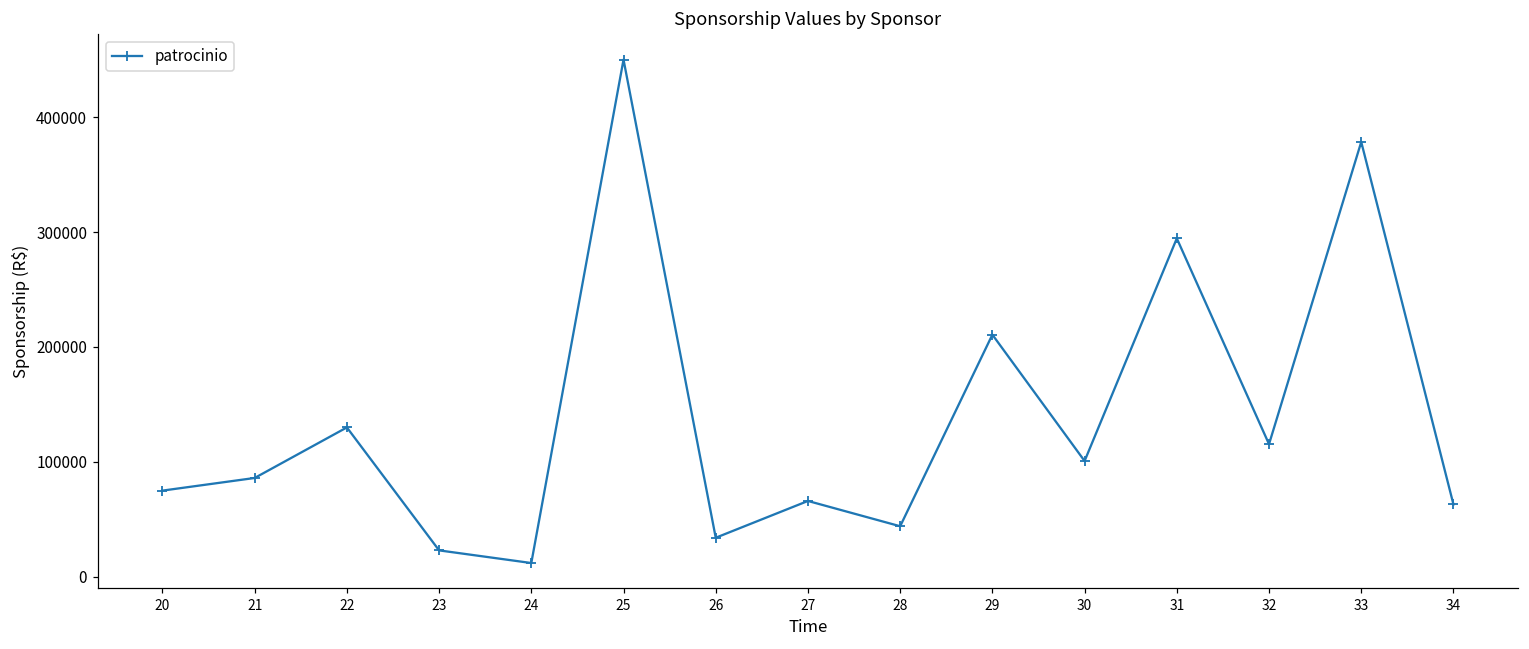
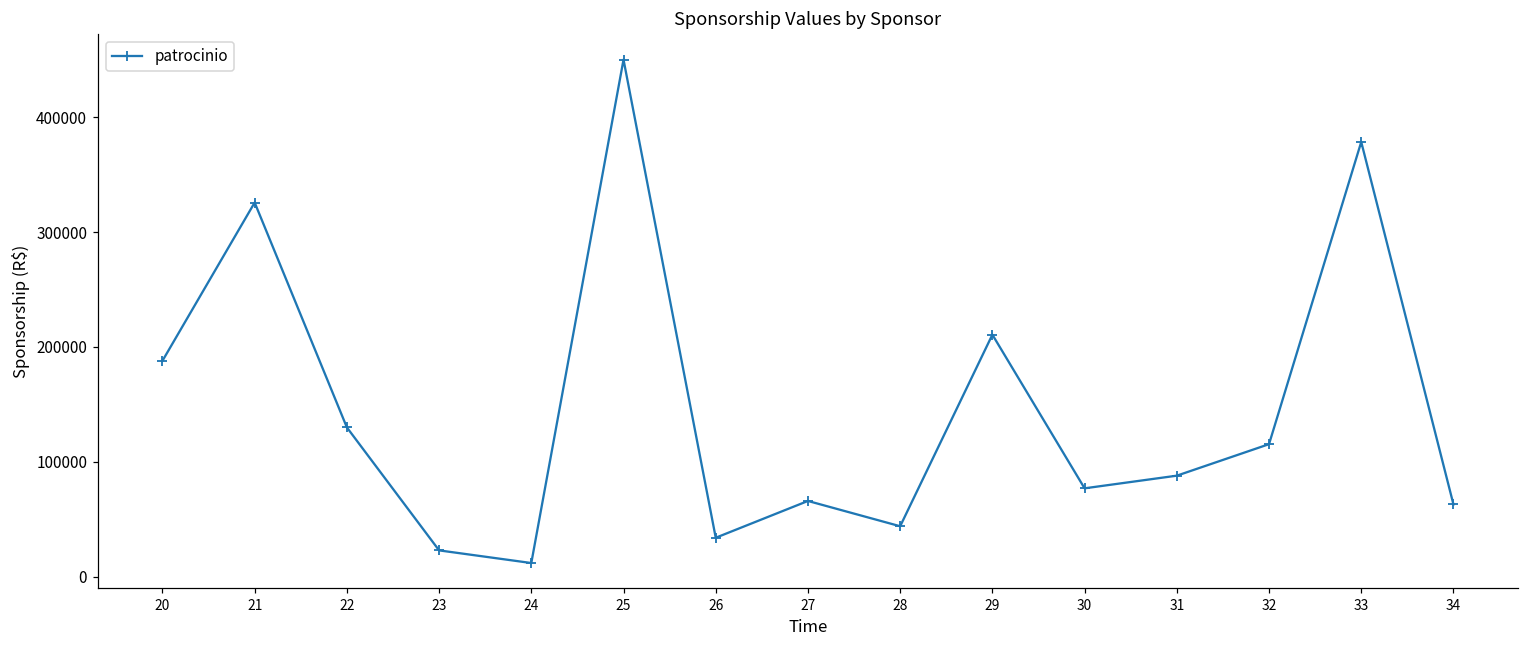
  {
-   "20": 75000,
-   "21": 86000,
+   "20": 188000,
+   "21": 326000,
    "22": 130000,
    "23": 23000,
    "24": 12000,
    "25": 450000,
    "26": 34000,
    "27": 66000,
    "28": 44000,
    "29": 211000,
-   "30": 101000,
-   "31": 294000,
+   "30": 77000,
+   "31": 88000,
    "32": 115000,
    "33": 378000,
    "34": 63000
  }
